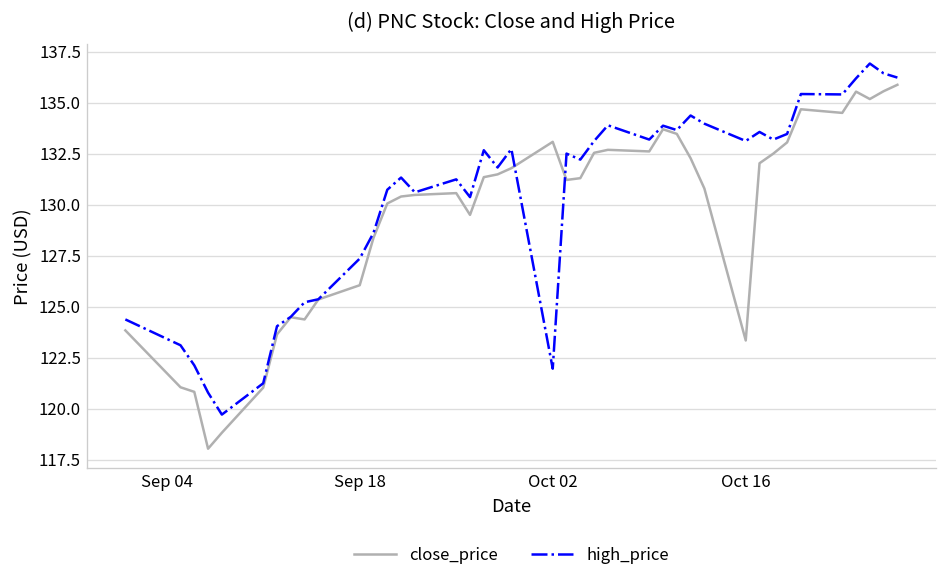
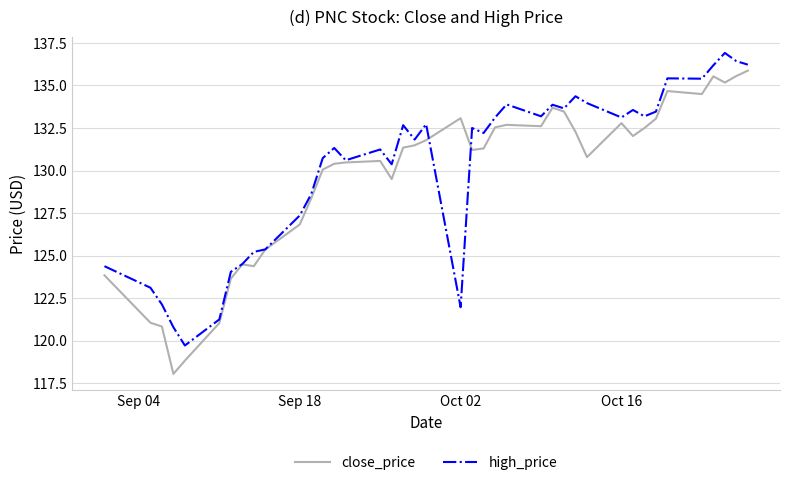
  {
    "close_price": {
-     "Sep 18": 126.0,
+     "Sep 18": 126.8,
      "Oct 02": 133.1,
-     "Oct 16": 123.3
+     "Oct 16": 132.8
    },
    "high_price": {
      "Sep 18": 127.4,
      "Oct 02": 122.0,
      "Oct 16": 133.1
    }
  }
